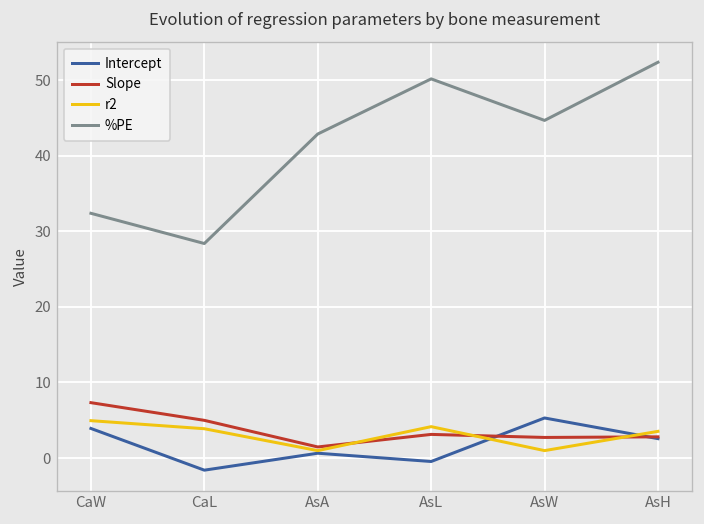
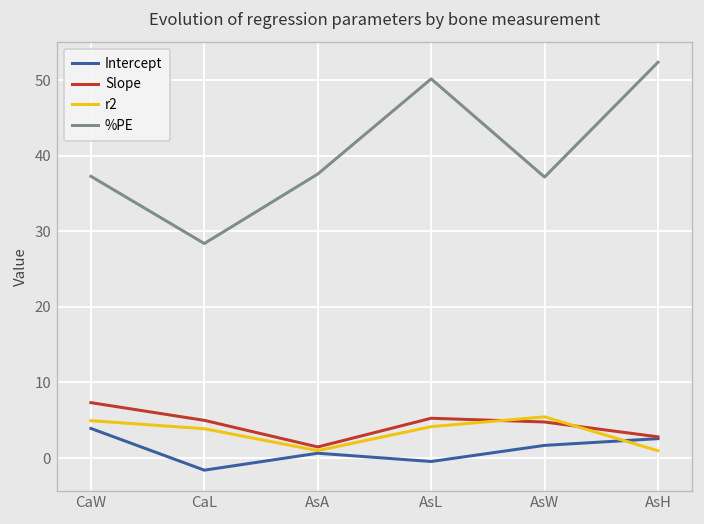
  {
    "Intercept": {
      "CaW": 4,
      "CaL": -2,
      "AsL": 0,
-     "AsW": 5
+     "AsW": 2
    },
    "Slope": {
      "CaW": 7,
      "CaL": 5,
      "AsA": 1,
-     "AsL": 3,
-     "AsW": 3
+     "AsL": 5,
+     "AsW": 5
    },
    "r2": {
      "CaW": 5,
      "CaL": 4,
      "AsL": 4,
-     "AsW": 1,
-     "AsH": 4
+     "AsW": 5,
+     "AsH": 1
    },
    "%PE": {
-     "CaW": 32,
+     "CaW": 37,
      "CaL": 28,
-     "AsA": 43,
+     "AsA": 38,
      "AsL": 50,
-     "AsW": 45,
+     "AsW": 37,
      "AsH": 52
    }
  }
